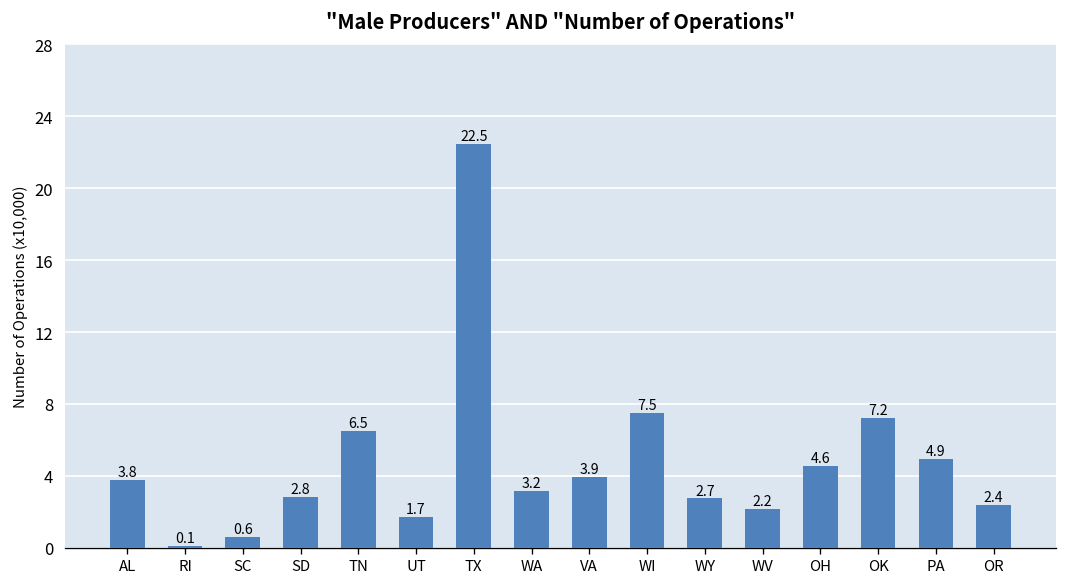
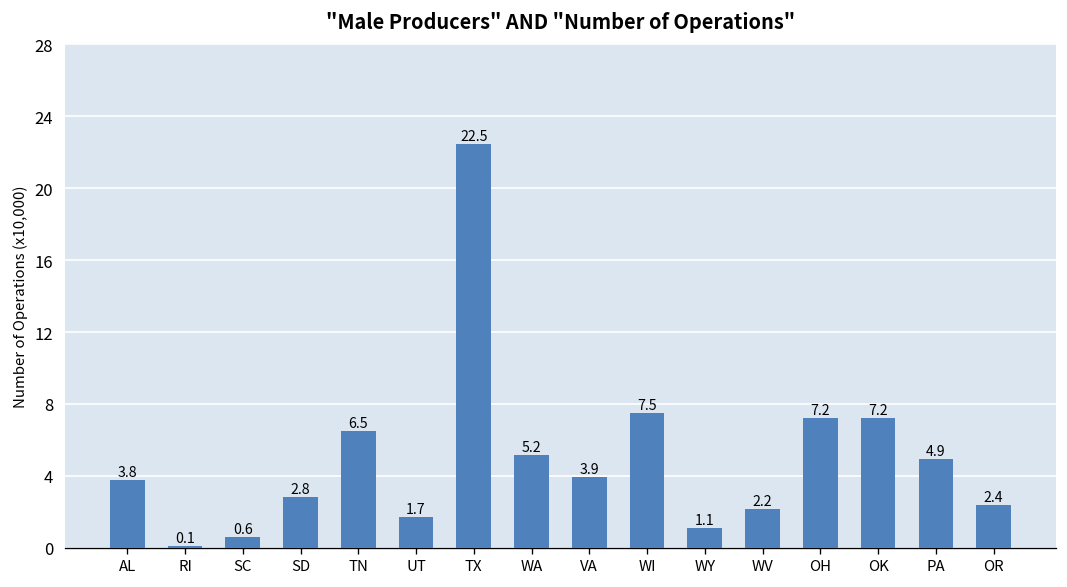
  {
    "AL": 3.8,
    "RI": 0.1,
    "SC": 0.6,
    "SD": 2.8,
    "TN": 6.5,
    "UT": 1.7,
    "TX": 22.5,
-   "WA": 3.2,
+   "WA": 5.2,
    "VA": 3.9,
    "WI": 7.5,
-   "WY": 2.7,
+   "WY": 1.1,
    "WV": 2.2,
-   "OH": 4.6,
+   "OH": 7.2,
    "OK": 7.2,
    "PA": 4.9,
    "OR": 2.4
  }
